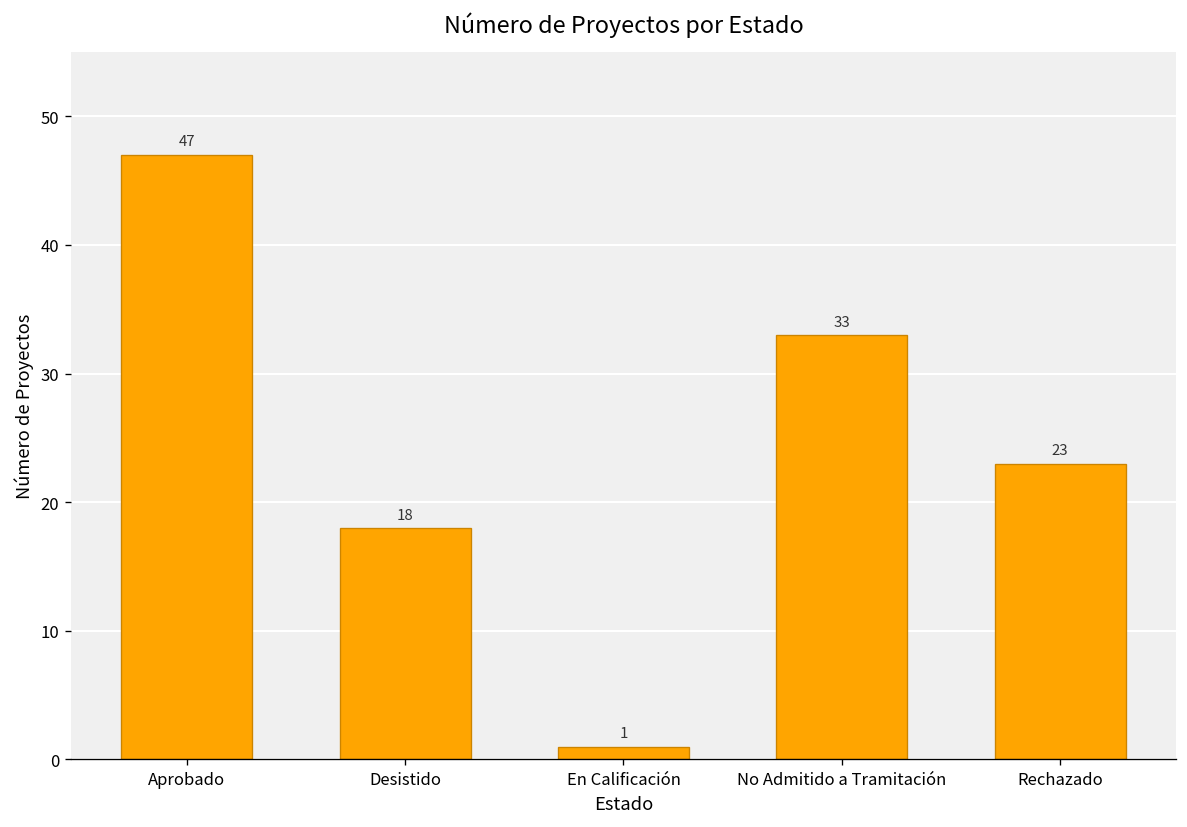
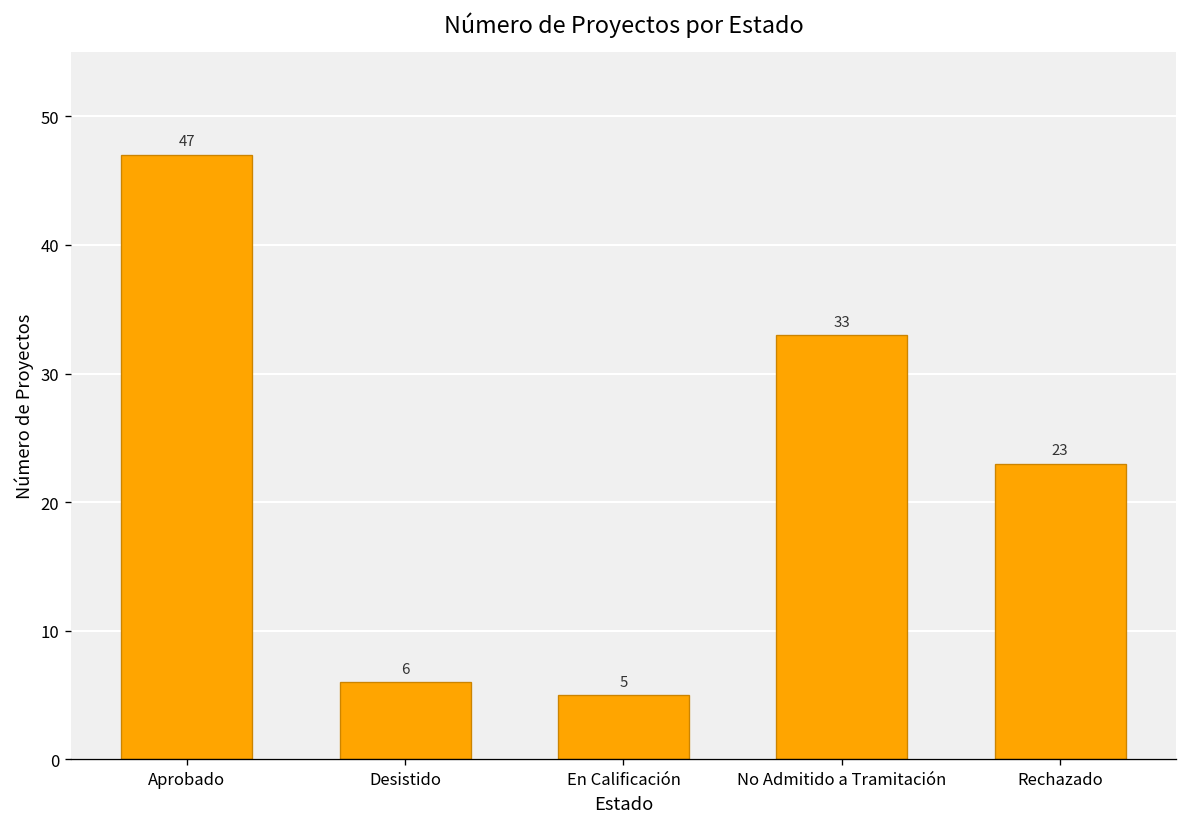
  {
    "Aprobado": 47,
-   "Desistido": 18,
-   "En Calificación": 1,
+   "Desistido": 6,
+   "En Calificación": 5,
    "No Admitido a Tramitación": 33,
    "Rechazado": 23
  }
